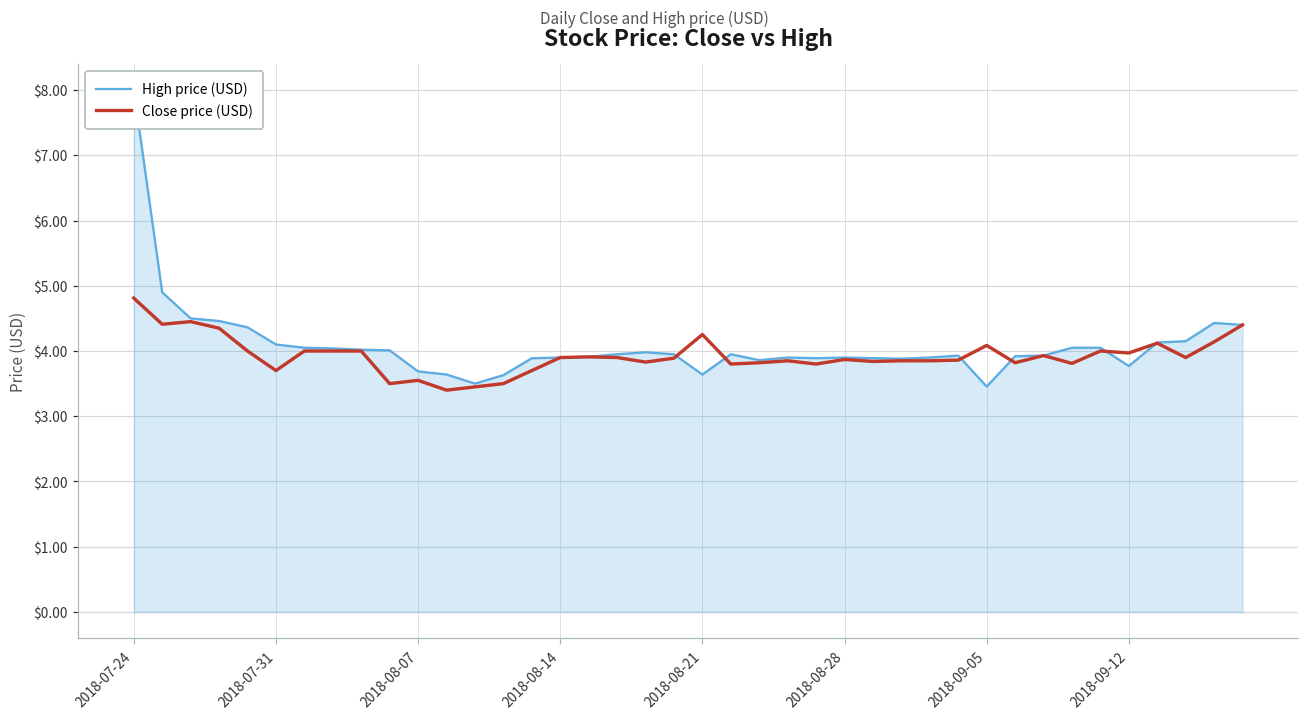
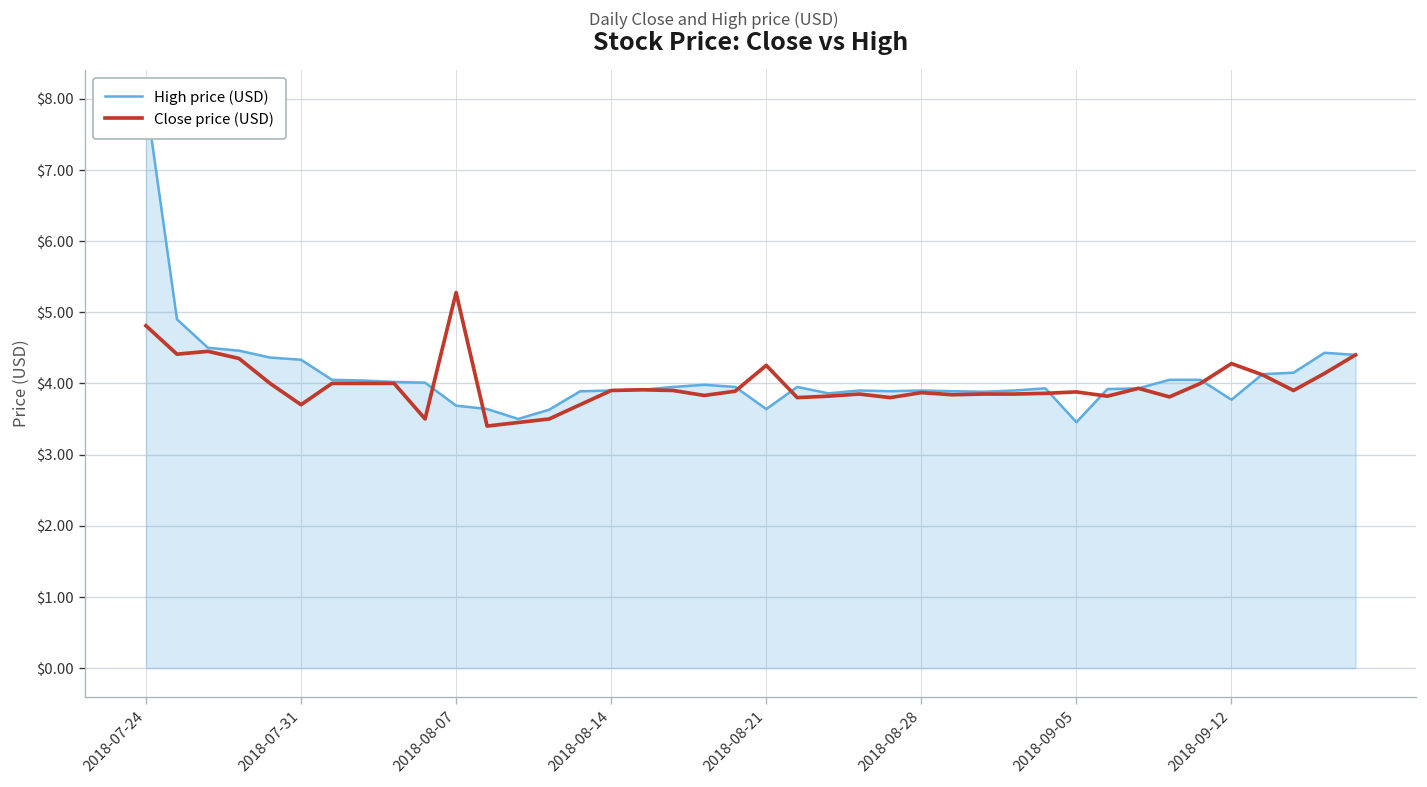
  {
    "High price (USD)": {
-     "2018-07-31": "$4.1",
+     "2018-07-31": "$4.3",
      "2018-08-07": "$3.7",
      "2018-08-21": "$3.6",
      "2018-09-05": "$3.5",
      "2018-09-12": "$3.8"
    },
    "Close price (USD)": {
      "2018-07-24": "$4.8",
      "2018-07-31": "$3.7",
-     "2018-08-07": "$3.5",
+     "2018-08-07": "$5.3",
      "2018-08-21": "$4.3",
-     "2018-09-05": "$4.1",
-     "2018-09-12": "$4.0"
+     "2018-09-05": "$3.9",
+     "2018-09-12": "$4.3"
    }
  }
